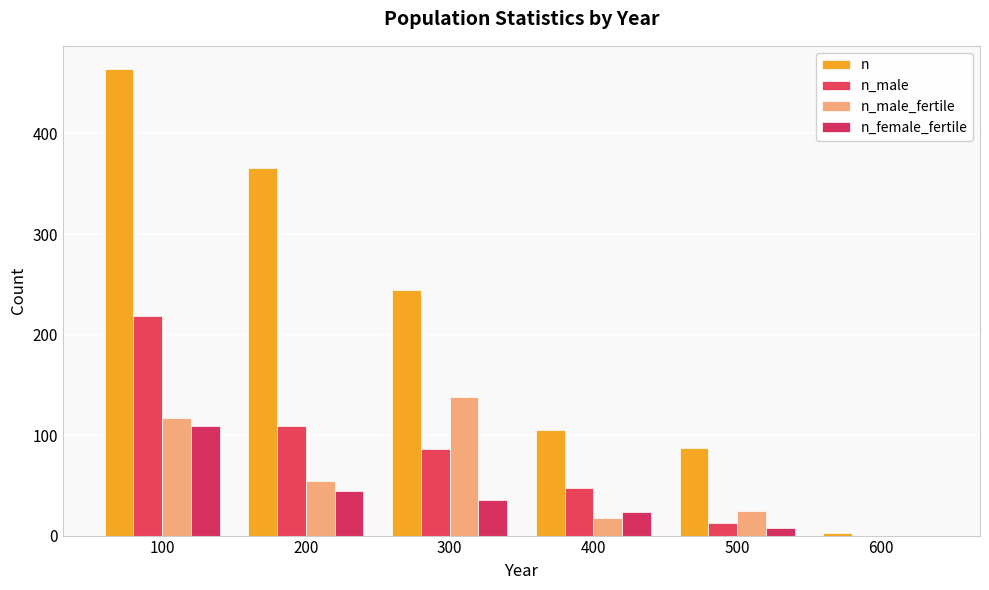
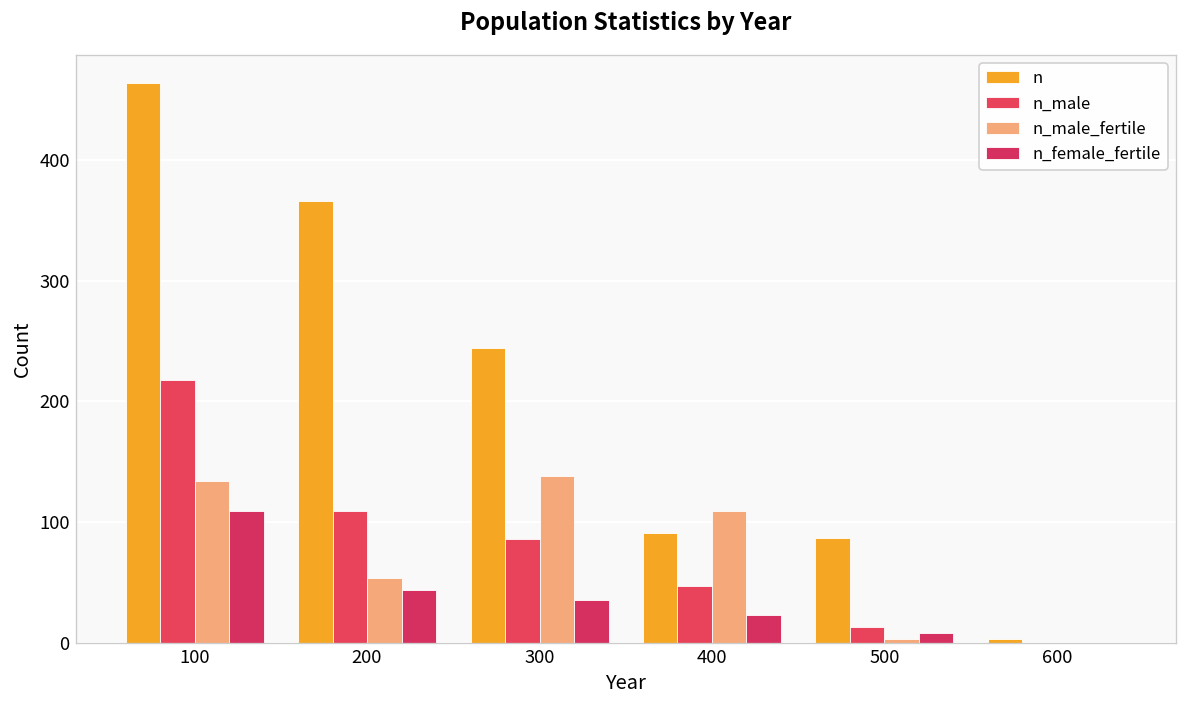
  {
    "n": {
      "100": 464,
      "200": 366,
      "300": 244,
-     "400": 105,
+     "400": 91,
      "500": 87,
      "600": 3
    },
    "n_male_fertile": {
-     "100": 117,
+     "100": 134,
      "200": 54,
      "300": 138,
-     "400": 17,
-     "500": 24,
+     "400": 109,
+     "500": 3,
      "600": 0
    }
  }
